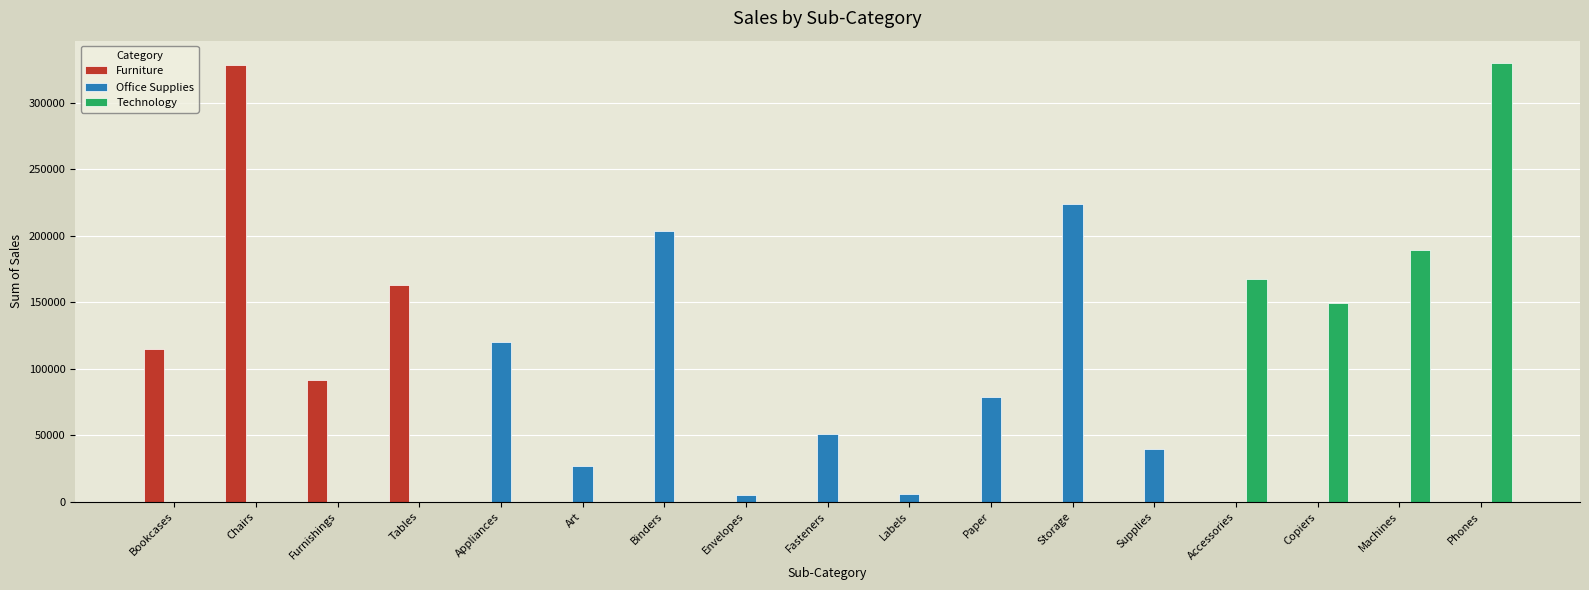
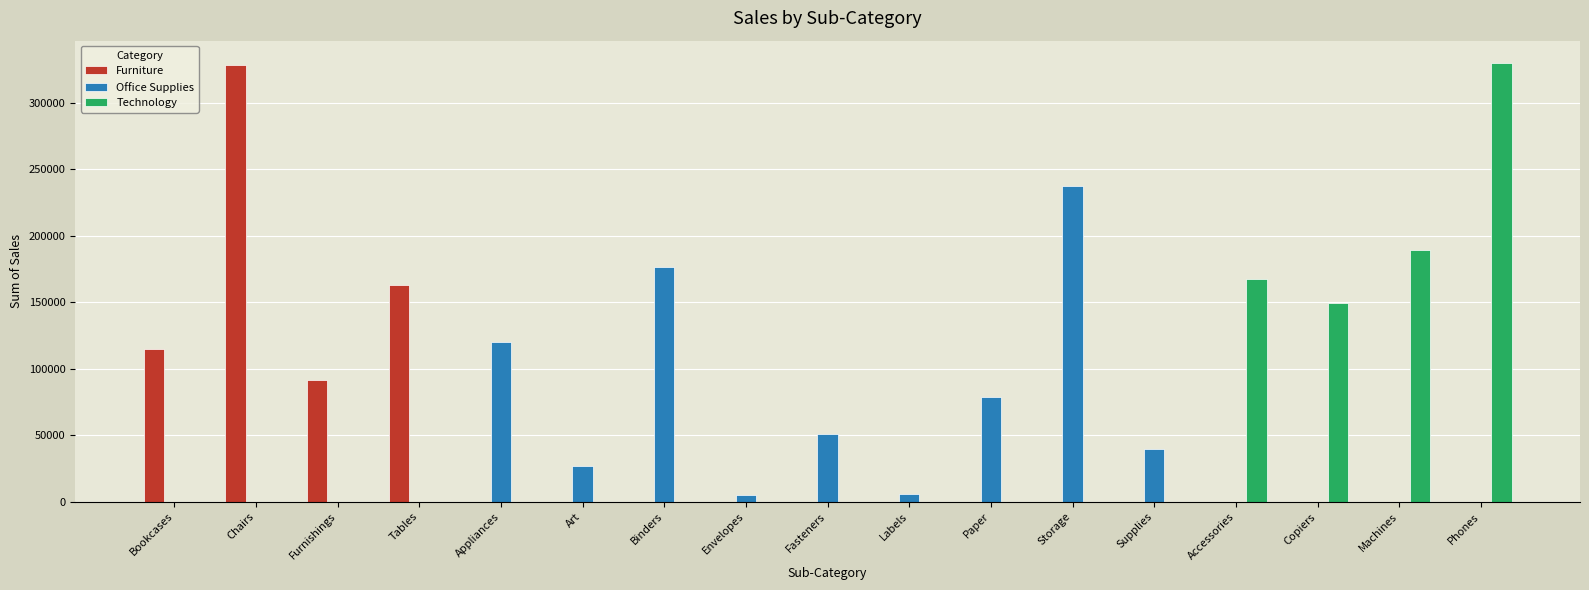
  {
    "Furniture": {
      "Bookcases": 115000,
      "Chairs": 328000,
      "Furnishings": 92000,
      "Tables": 163000,
      "Appliances": 0,
      "Art": 0,
      "Binders": 0,
      "Envelopes": 0,
      "Fasteners": 0,
      "Labels": 0,
      "Paper": 0,
      "Storage": 0,
      "Supplies": 0,
      "Accessories": 0,
      "Copiers": 0,
      "Machines": 0,
      "Phones": 0
    },
    "Office Supplies": {
      "Bookcases": 0,
      "Chairs": 0,
      "Furnishings": 0,
      "Tables": 0,
      "Appliances": 120000,
      "Art": 27000,
-     "Binders": 203000,
+     "Binders": 176000,
      "Envelopes": 5000,
      "Fasteners": 51000,
      "Labels": 6000,
      "Paper": 78000,
-     "Storage": 224000,
+     "Storage": 237000,
      "Supplies": 39000,
      "Accessories": 0,
      "Copiers": 0,
      "Machines": 0,
      "Phones": 0
    },
    "Technology": {
      "Bookcases": 0,
      "Chairs": 0,
      "Furnishings": 0,
      "Tables": 0,
      "Appliances": 0,
      "Art": 0,
      "Binders": 0,
      "Envelopes": 0,
      "Fasteners": 0,
      "Labels": 0,
      "Paper": 0,
      "Storage": 0,
      "Supplies": 0,
      "Accessories": 167000,
      "Copiers": 150000,
      "Machines": 189000,
      "Phones": 330000
    }
  }
